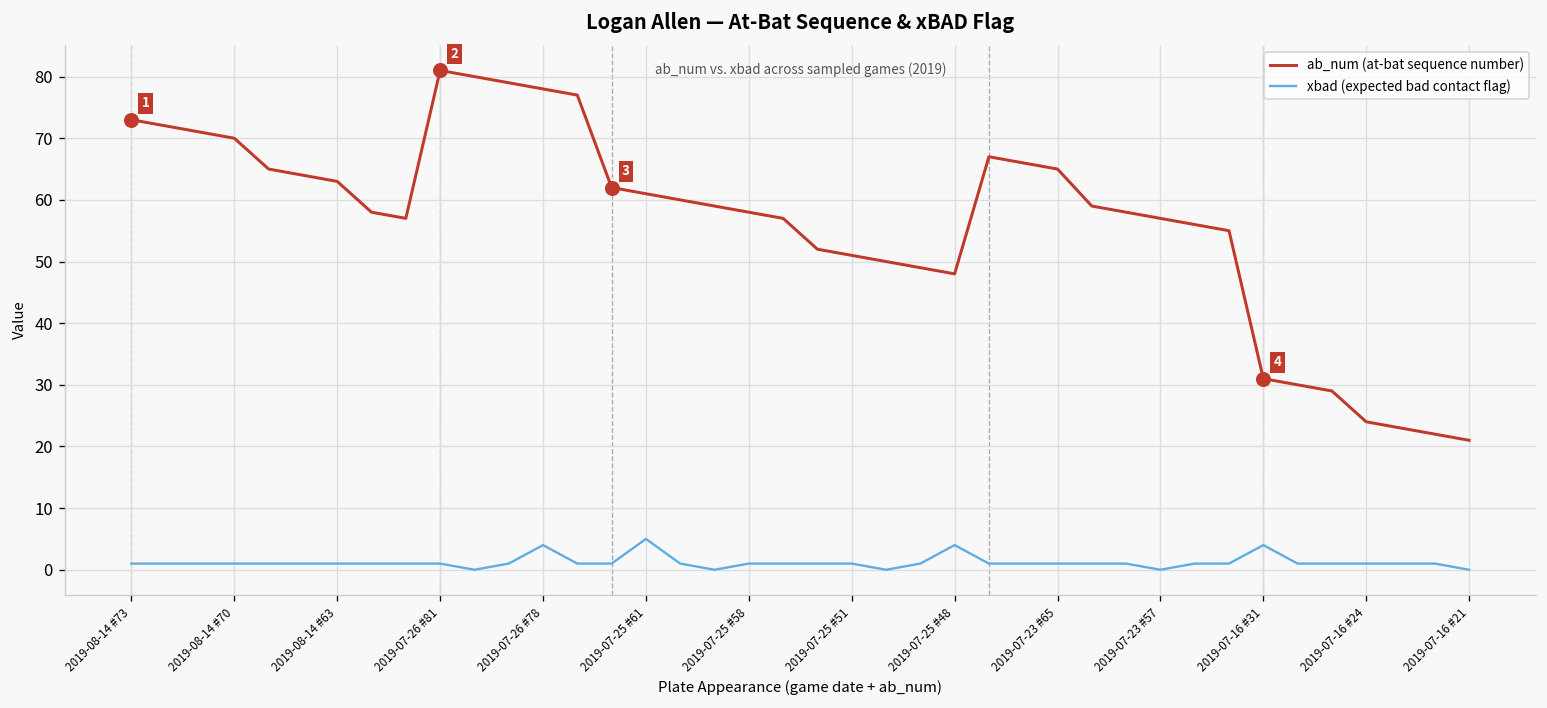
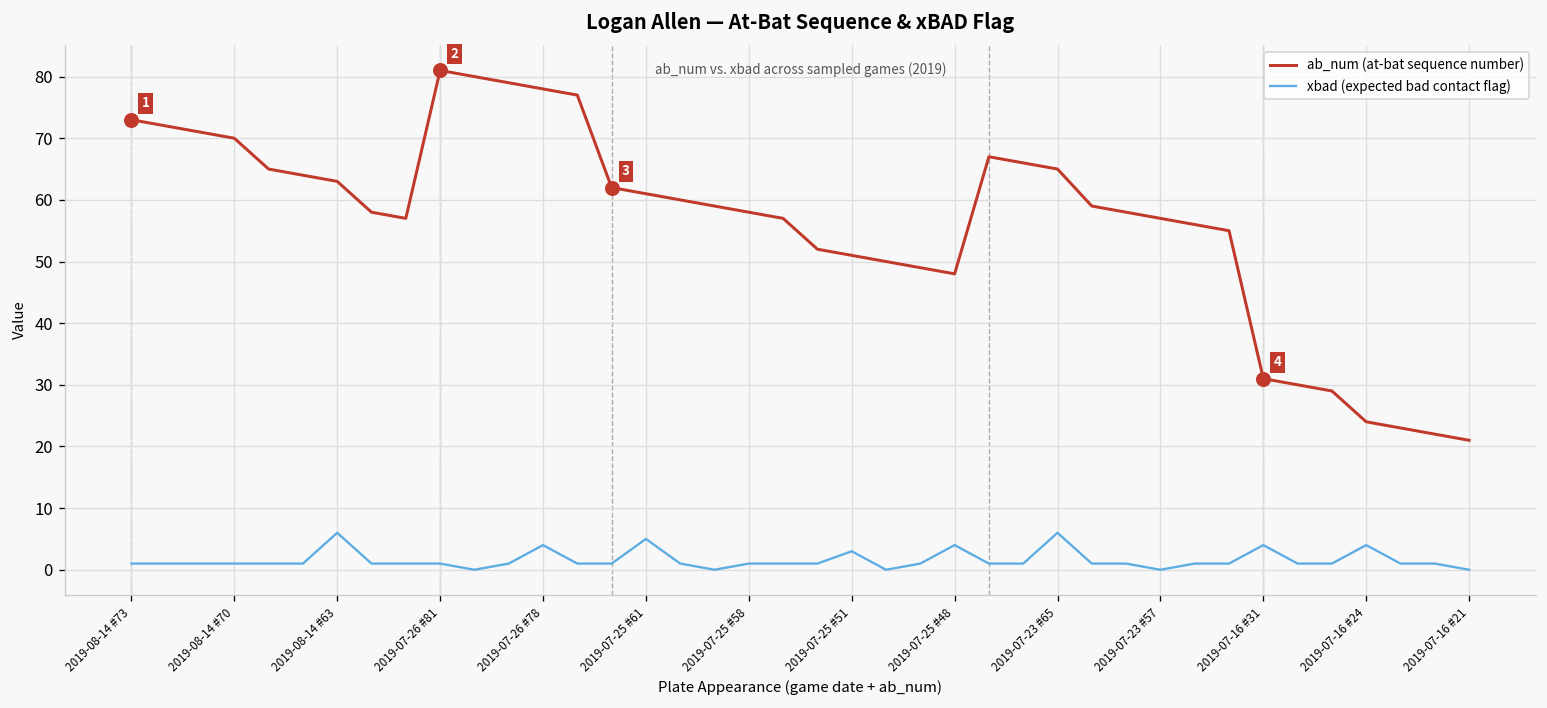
  {
    "xbad (expected bad contact flag)": {
      "2019-08-14 #73": 1,
      "2019-08-14 #70": 1,
-     "2019-08-14 #63": 1,
+     "2019-08-14 #63": 6,
      "2019-07-26 #81": 1,
      "2019-07-26 #78": 4,
      "2019-07-25 #61": 5,
      "2019-07-25 #58": 1,
-     "2019-07-25 #51": 1,
+     "2019-07-25 #51": 3,
      "2019-07-25 #48": 4,
-     "2019-07-23 #65": 1,
+     "2019-07-23 #65": 6,
      "2019-07-23 #57": 0,
      "2019-07-16 #31": 4,
-     "2019-07-16 #24": 1,
+     "2019-07-16 #24": 4,
      "2019-07-16 #21": 0
    }
  }
